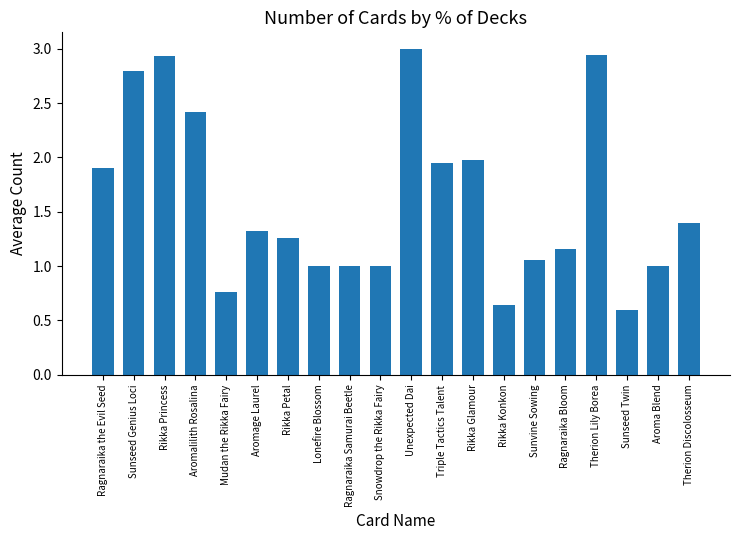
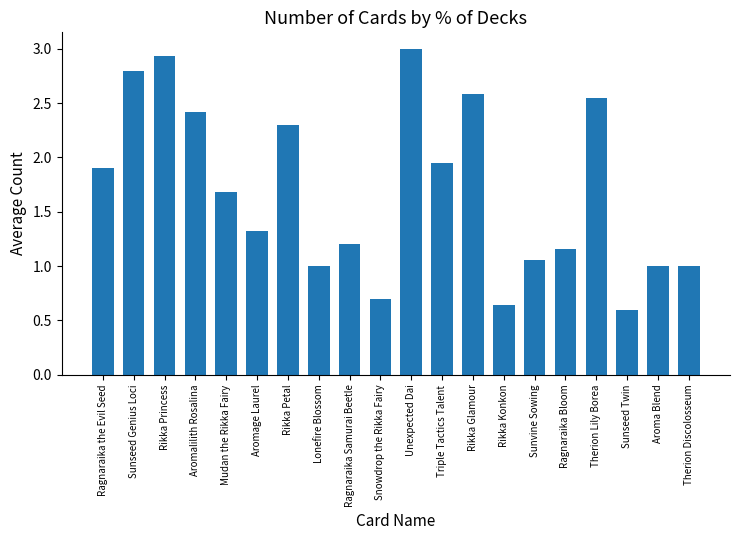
  {
    "Ragnaraika the Evil Seed": 1.90,
    "Sunseed Genius Loci": 2.79,
    "Rikka Princess": 2.93,
    "Aromalilith Rosalina": 2.42,
-   "Mudan the Rikka Fairy": 0.76,
+   "Mudan the Rikka Fairy": 1.68,
    "Aromage Laurel": 1.32,
-   "Rikka Petal": 1.26,
+   "Rikka Petal": 2.30,
    "Lonefire Blossom": 1.00,
-   "Ragnaraika Samurai Beetle": 1.0,
-   "Snowdrop the Rikka Fairy": 1.0,
+   "Ragnaraika Samurai Beetle": 1.2,
+   "Snowdrop the Rikka Fairy": 0.7,
    "Unexpected Dai": 3.00,
    "Triple Tactics Talent": 1.95,
-   "Rikka Glamour": 1.98,
+   "Rikka Glamour": 2.58,
    "Rikka Konkon": 0.64,
    "Sunvine Sowing": 1.06,
    "Ragnaraika Bloom": 1.16,
-   "Therion Lily Borea": 2.94,
+   "Therion Lily Borea": 2.55,
    "Sunseed Twin": 0.60,
    "Aroma Blend": 1.00,
-   "Therion Discolosseum": 1.4
+   "Therion Discolosseum": 1.0
  }
